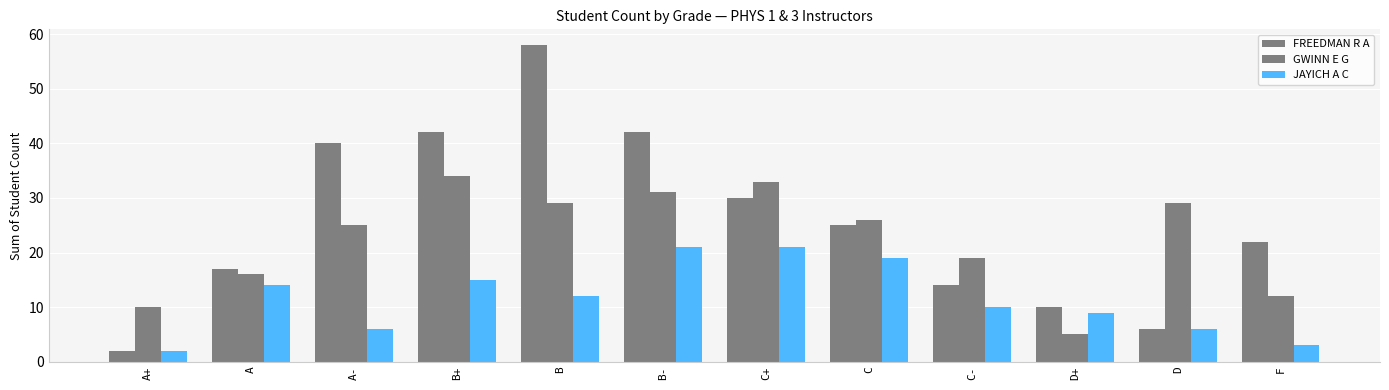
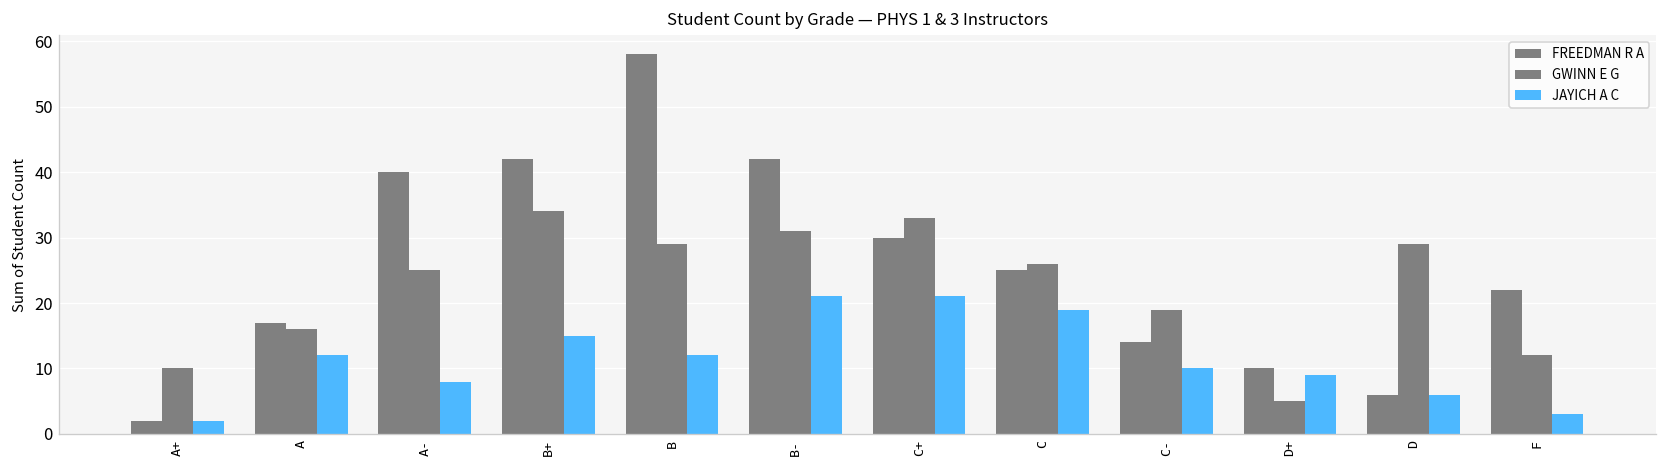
  {
    "JAYICH A C": {
      "A+": 2,
-     "A": 14,
-     "A-": 6,
+     "A": 12,
+     "A-": 8,
      "B+": 15,
      "B": 12,
      "B-": 21,
      "C+": 21,
      "C": 19,
      "C-": 10,
      "D+": 9,
      "D": 6,
      "F": 3
    }
  }
